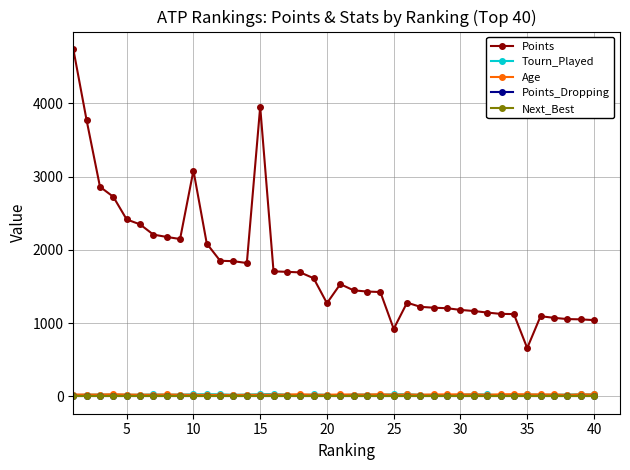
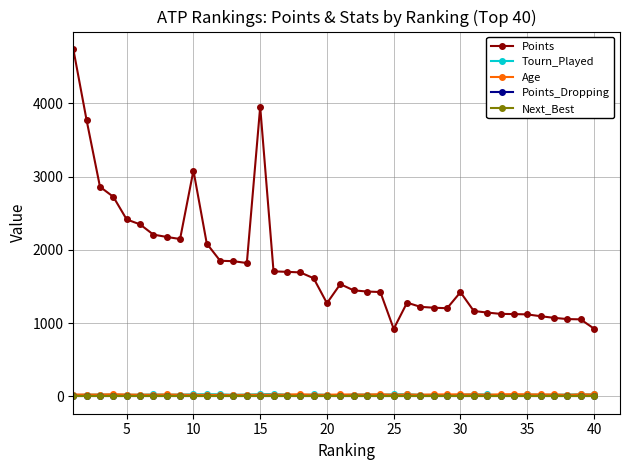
  {
    "Points": {
      "5": 2400,
      "10": 3100,
      "15": 4000,
      "20": 1300,
      "25": 900,
-     "30": 1200,
-     "35": 700,
-     "40": 1000
+     "30": 1400,
+     "35": 1100,
+     "40": 900
    }
  }
